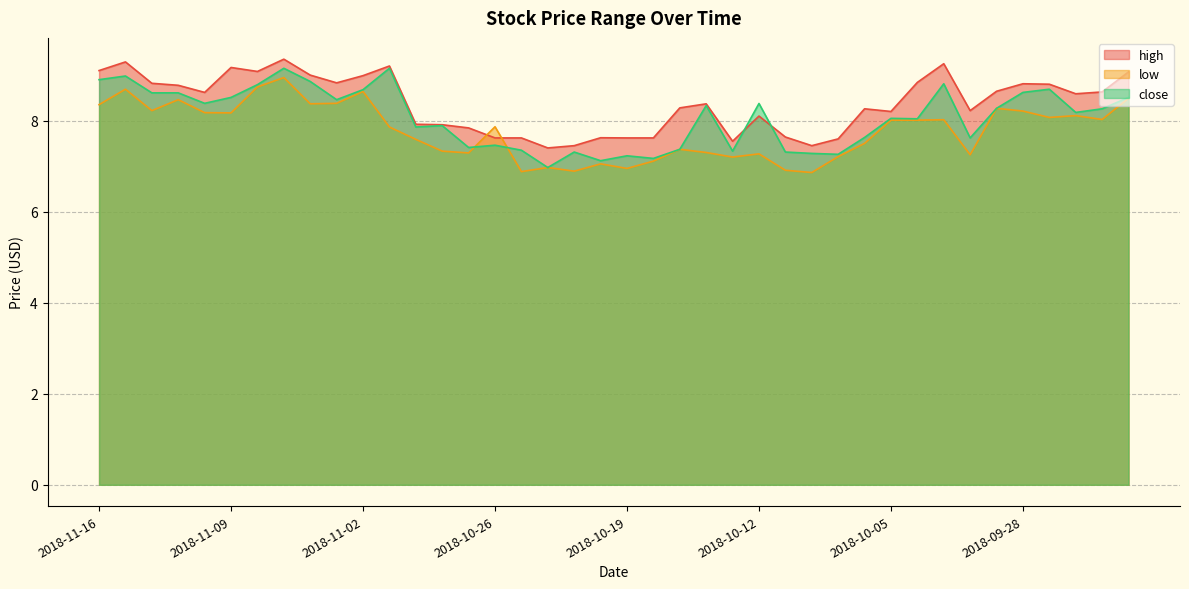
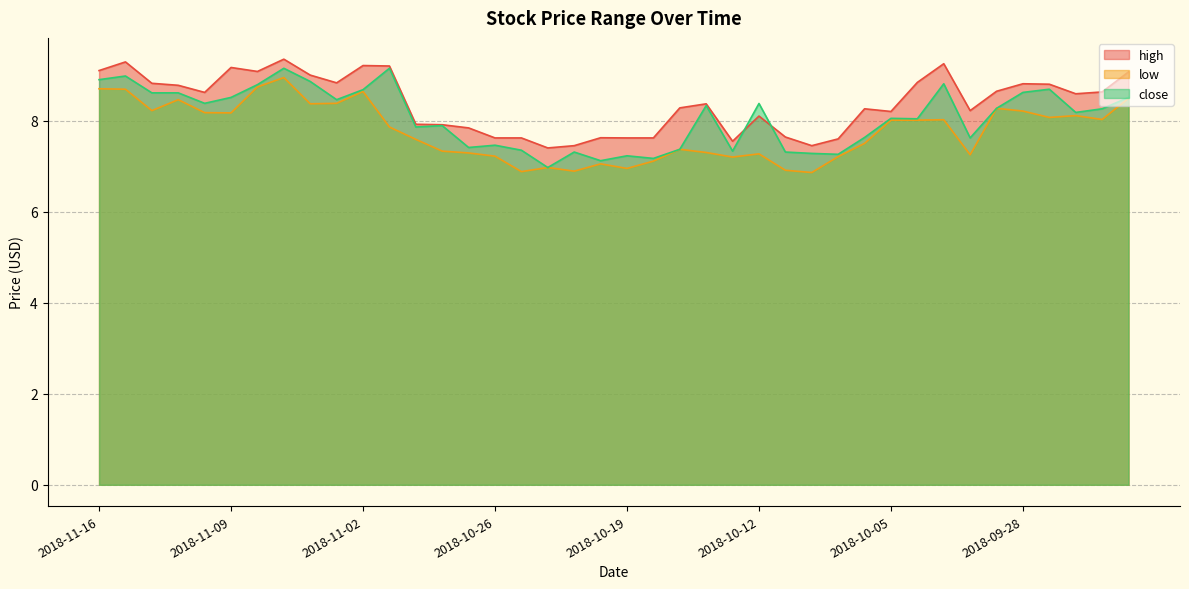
  {
    "high": {
      "2018-11-16": 9.1,
      "2018-11-09": 9.2,
-     "2018-11-02": 9.0,
+     "2018-11-02": 9.2,
      "2018-10-26": 7.6,
      "2018-10-19": 7.6,
      "2018-10-12": 8.1,
      "2018-10-05": 8.2,
      "2018-09-28": 8.8
    },
    "low": {
-     "2018-11-16": 8.4,
+     "2018-11-16": 8.7,
      "2018-11-09": 8.2,
-     "2018-10-26": 7.9,
+     "2018-10-26": 7.2,
      "2018-10-19": 6.9,
      "2018-10-12": 7.3,
      "2018-09-28": 8.2
    },
    "close": {
      "2018-11-16": 8.9,
      "2018-11-09": 8.5,
      "2018-10-26": 7.5,
      "2018-10-19": 7.2,
      "2018-10-12": 8.4,
      "2018-09-28": 8.6
    }
  }
